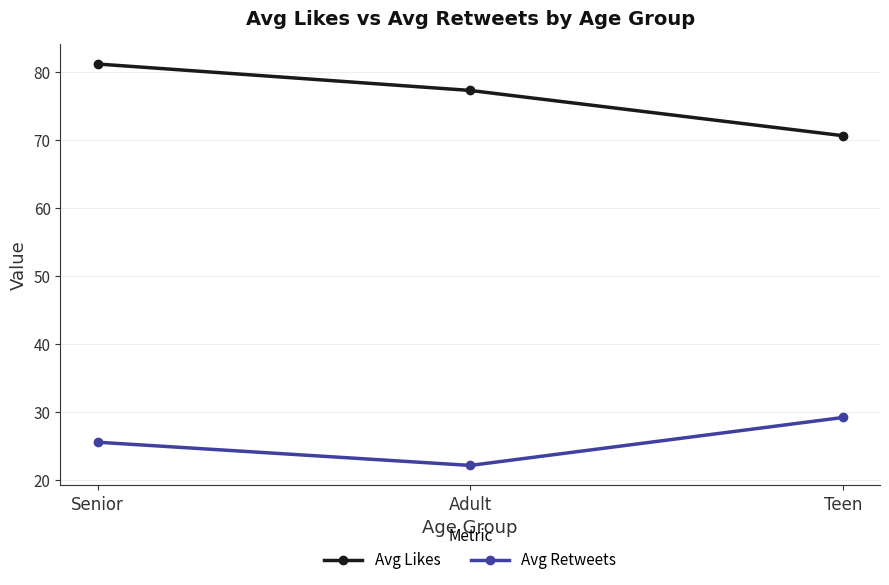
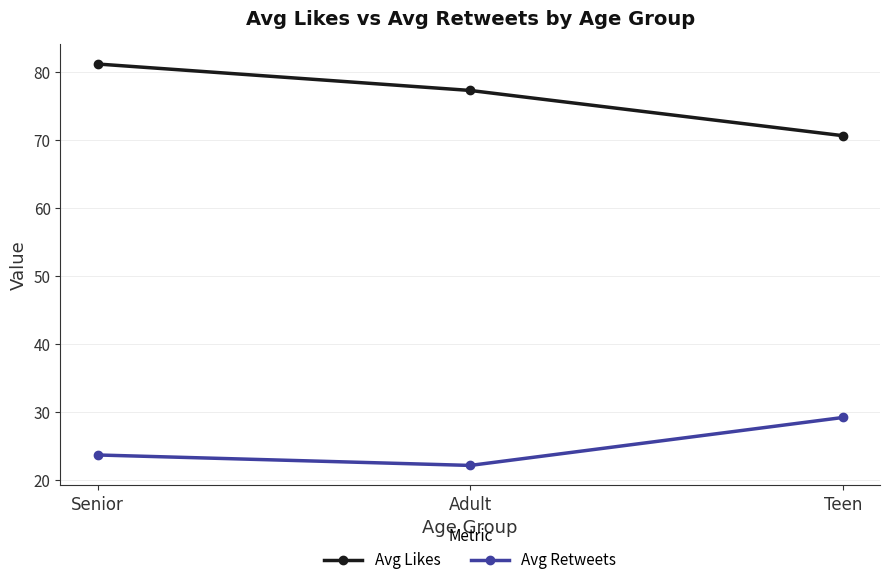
  {
    "Avg Likes": {
      "Senior": 81,
      "Adult": 77,
      "Teen": 71
    },
    "Avg Retweets": {
-     "Senior": 26,
+     "Senior": 24,
      "Adult": 22,
      "Teen": 29
    }
  }
